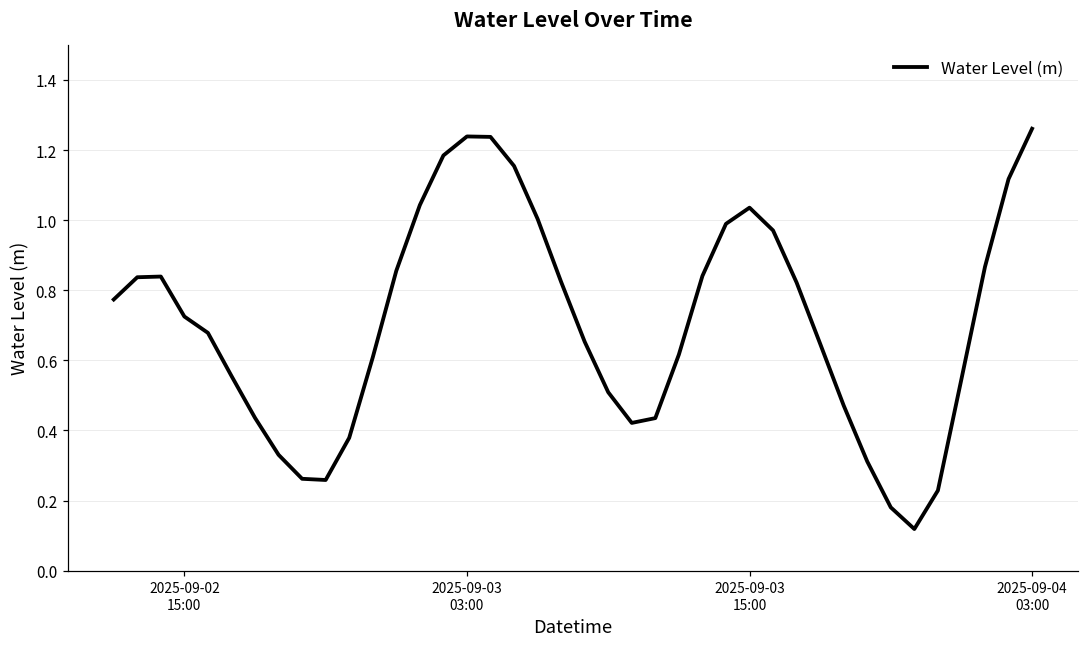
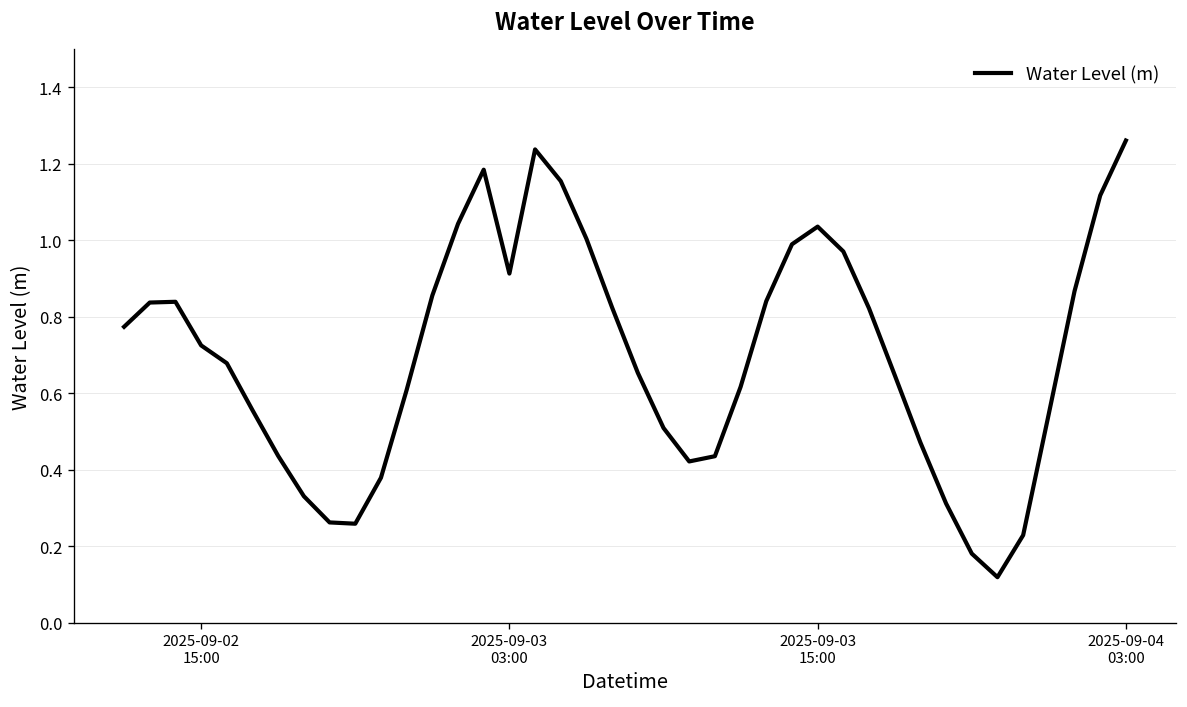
  {
    "2025-09-02 15:00": 0.72,
-   "2025-09-03 03:00": 1.24,
+   "2025-09-03 03:00": 0.91,
    "2025-09-03 15:00": 1.04,
    "2025-09-04 03:00": 1.26
  }
